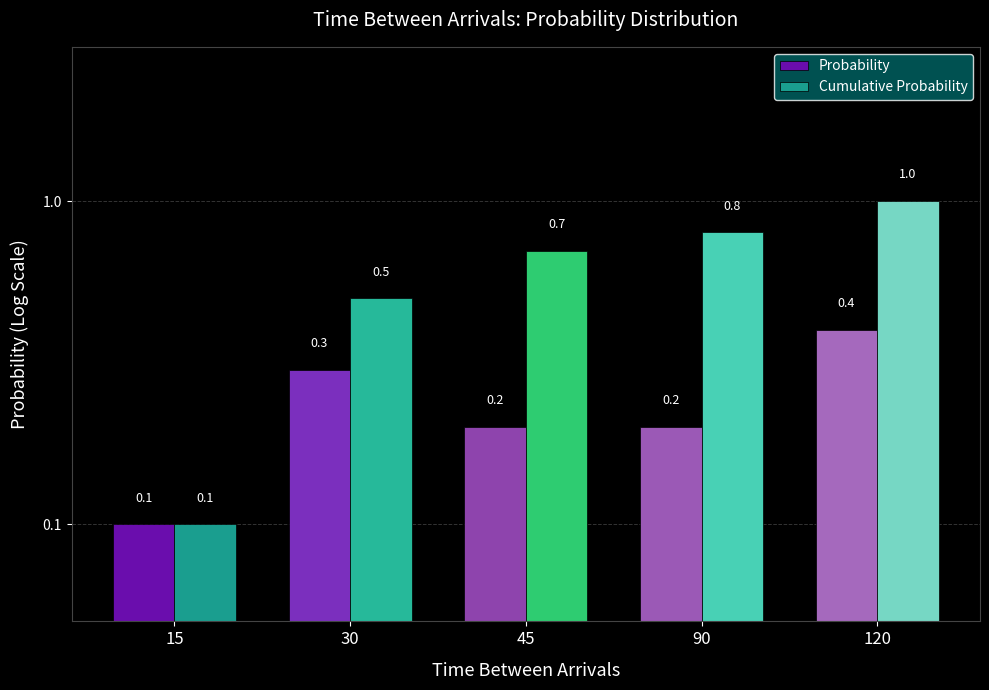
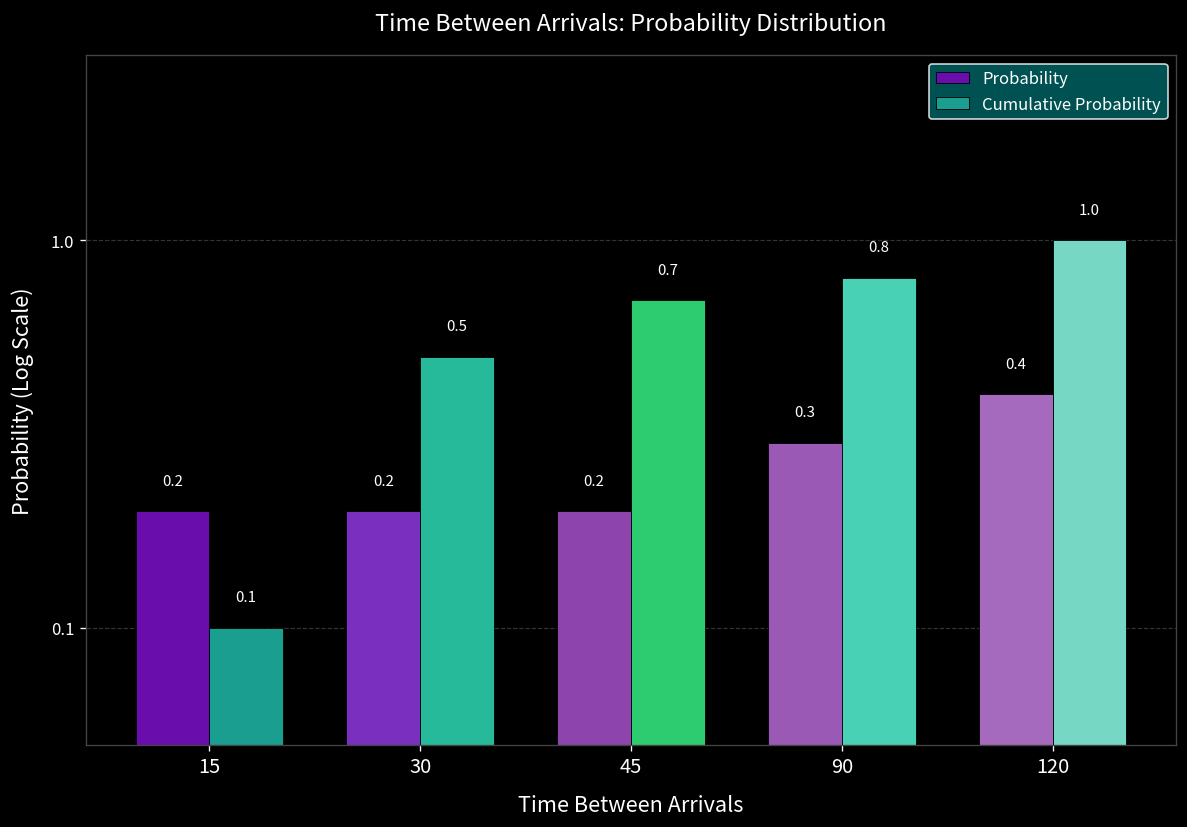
  {
    "Probability": {
-     "15": 0.1,
-     "30": 0.3,
+     "15": 0.2,
+     "30": 0.2,
      "45": 0.2,
-     "90": 0.2,
+     "90": 0.3,
      "120": 0.4
    },
    "Cumulative Probability": {
      "15": 0.1,
      "30": 0.5,
      "45": 0.7,
      "90": 0.8,
      "120": 1.0
    }
  }
